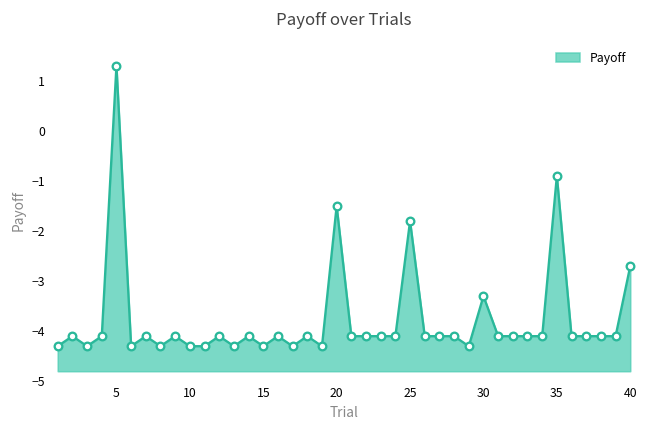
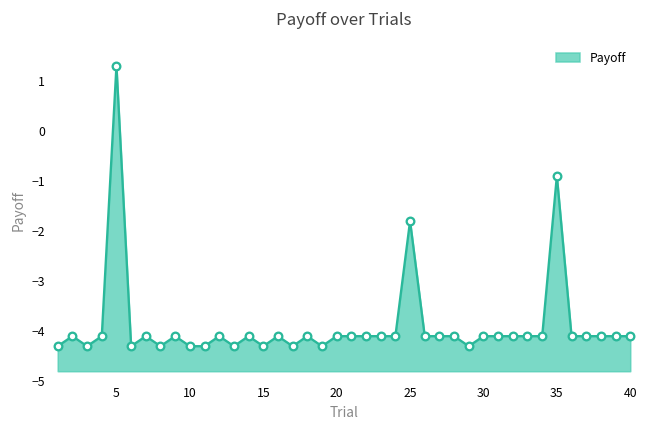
  {
    "5": 1.3,
    "10": -4.3,
    "15": -4.3,
-   "20": -1.5,
+   "20": -4.1,
    "25": -1.8,
-   "30": -3.3,
+   "30": -4.1,
    "35": -0.9,
-   "40": -2.7
+   "40": -4.1
  }
